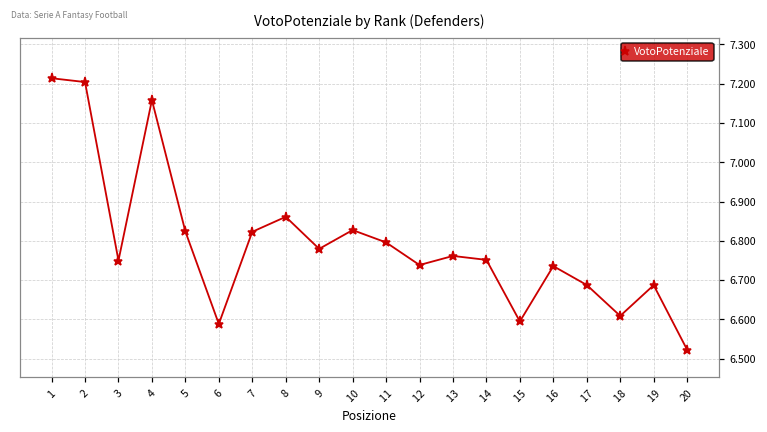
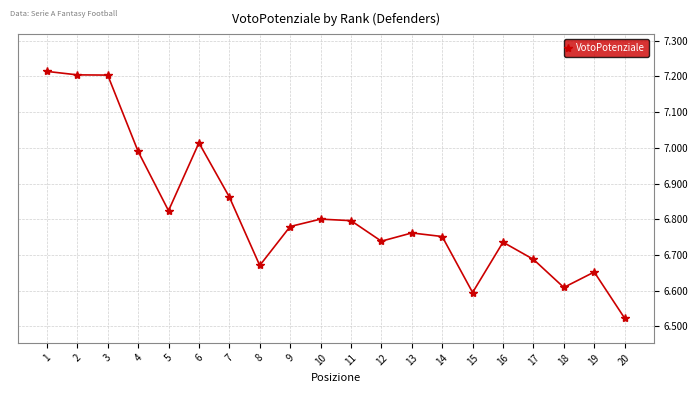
  {
    "1": 7.21,
    "2": 7.20,
-   "3": 6.75,
-   "4": 7.16,
+   "3": 7.20,
+   "4": 6.99,
    "5": 6.82,
-   "6": 6.59,
-   "7": 6.82,
-   "8": 6.86,
+   "6": 7.01,
+   "7": 6.86,
+   "8": 6.67,
    "9": 6.78,
-   "10": 6.83,
+   "10": 6.80,
    "11": 6.80,
    "12": 6.74,
    "13": 6.76,
    "14": 6.75,
    "15": 6.59,
    "16": 6.74,
    "17": 6.69,
    "18": 6.61,
-   "19": 6.69,
+   "19": 6.65,
    "20": 6.52
  }
